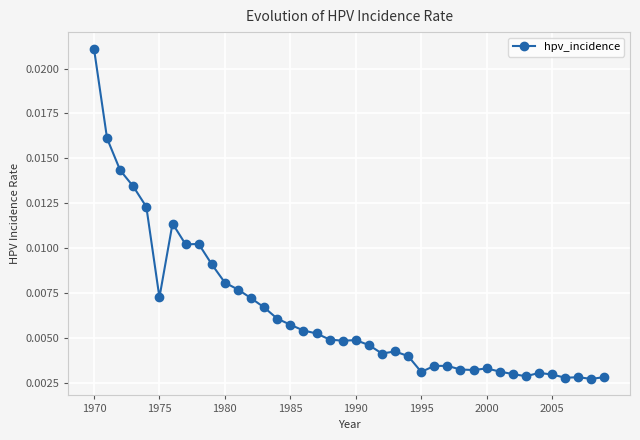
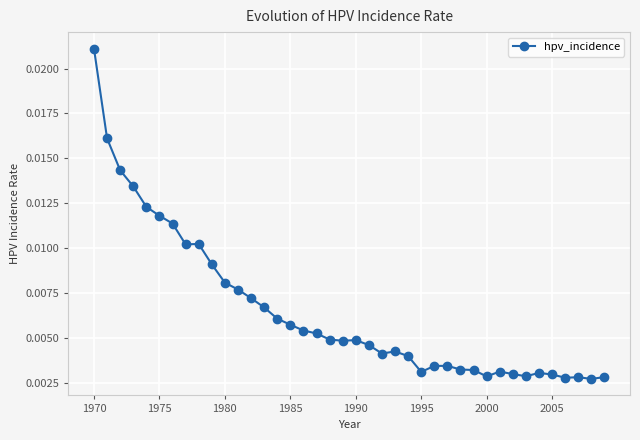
  {
    "1970": 0.0211,
-   "1975": 0.0073,
+   "1975": 0.0118,
    "1980": 0.0081,
    "1985": 0.0057,
    "1990": 0.0049,
    "1995": 0.0031,
-   "2000": 0.0033,
+   "2000": 0.0029,
    "2005": 0.0030
  }
